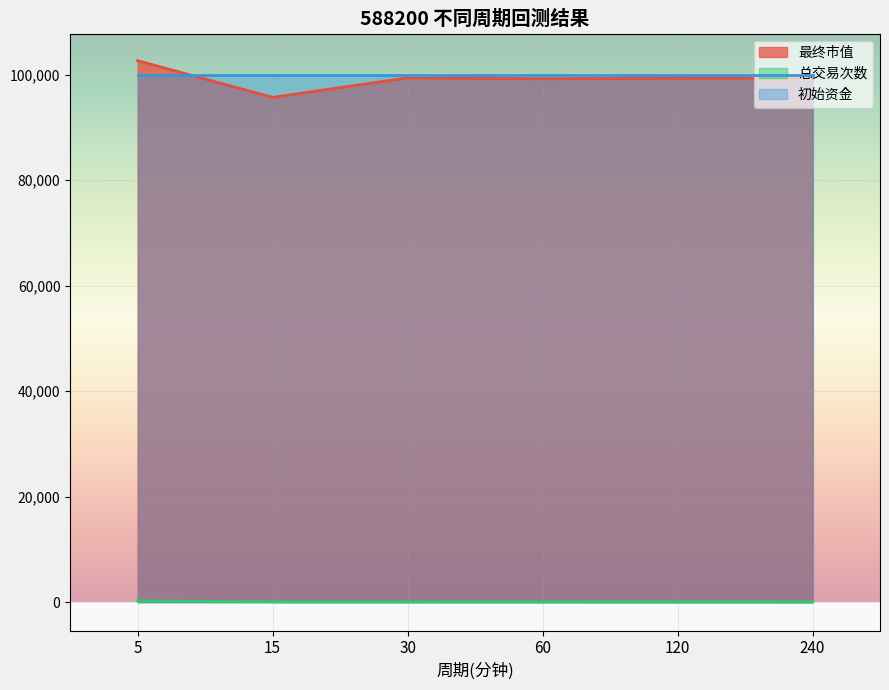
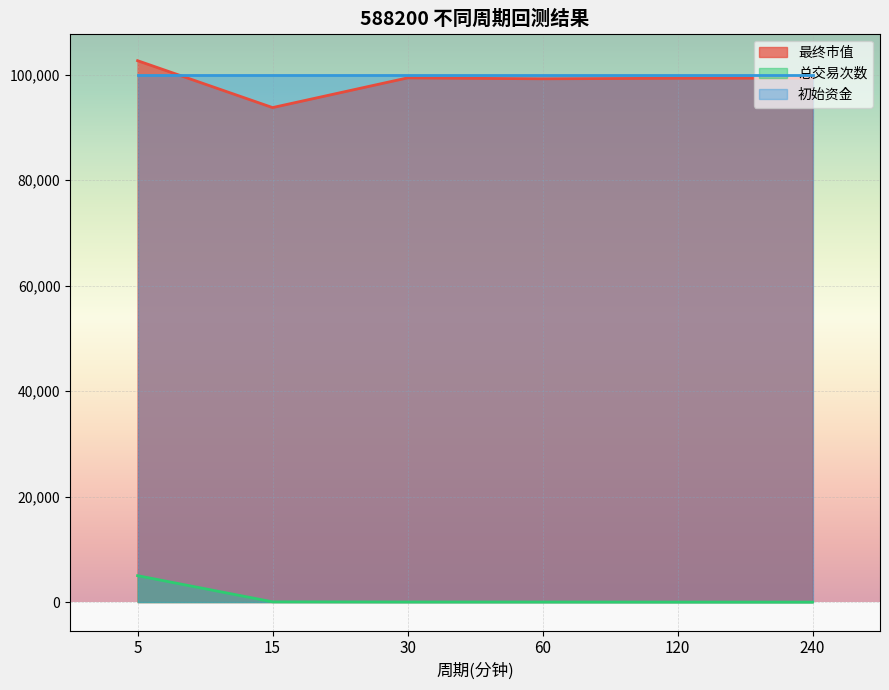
  {
    "最终市值": {
      "5": "103,000",
-     "15": "96,000",
+     "15": "94,000",
      "30": "99,000",
      "60": "99,000",
      "120": "99,000"
    },
    "总交易次数": {
-     "5": "0",
+     "5": "5,000",
      "15": "0",
      "30": "0",
      "60": "0",
      "120": "0",
      "240": "0"
    },
    "初始资金": {
      "5": "100,000",
      "15": "100,000",
      "30": "100,000",
      "60": "100,000",
      "120": "100,000"
    }
  }
